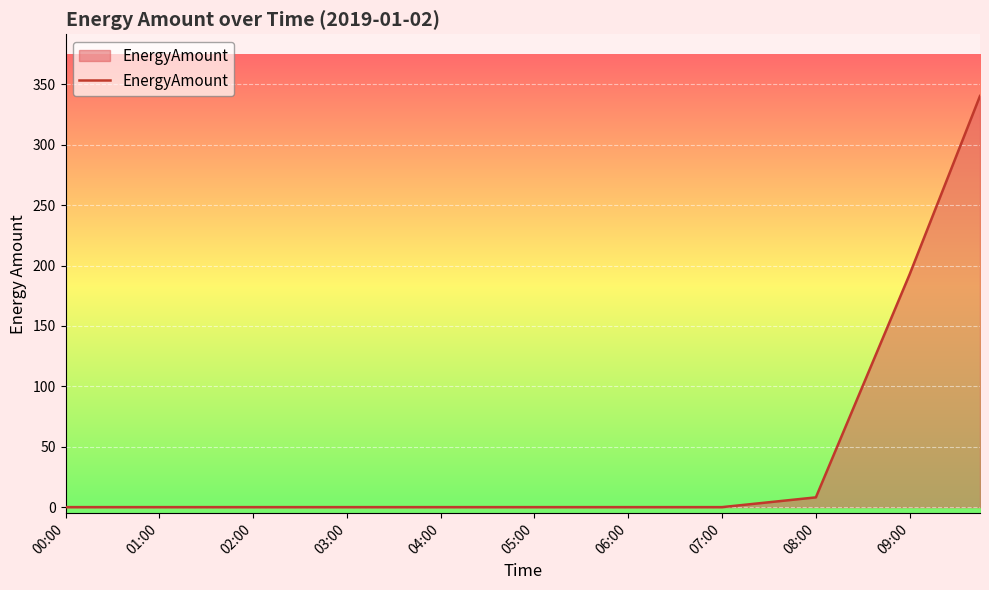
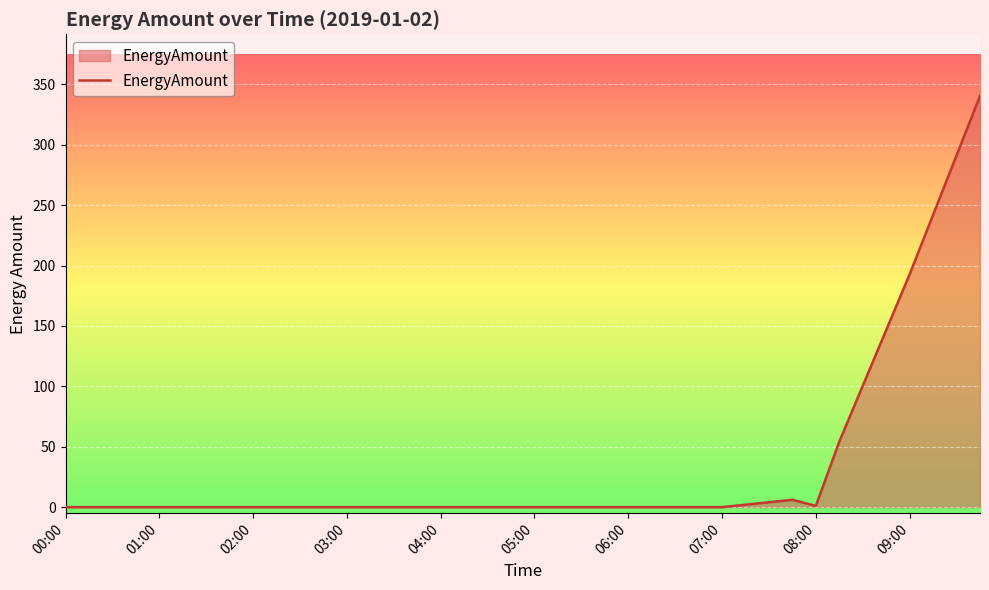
  {
    "00:00": 0,
    "01:00": 0,
    "02:00": 0,
    "03:00": 0,
    "04:00": 0,
    "05:00": 0,
    "06:00": 0,
    "07:00": 0,
-   "08:00": 8,
+   "08:00": 1,
    "09:00": 193
  }
